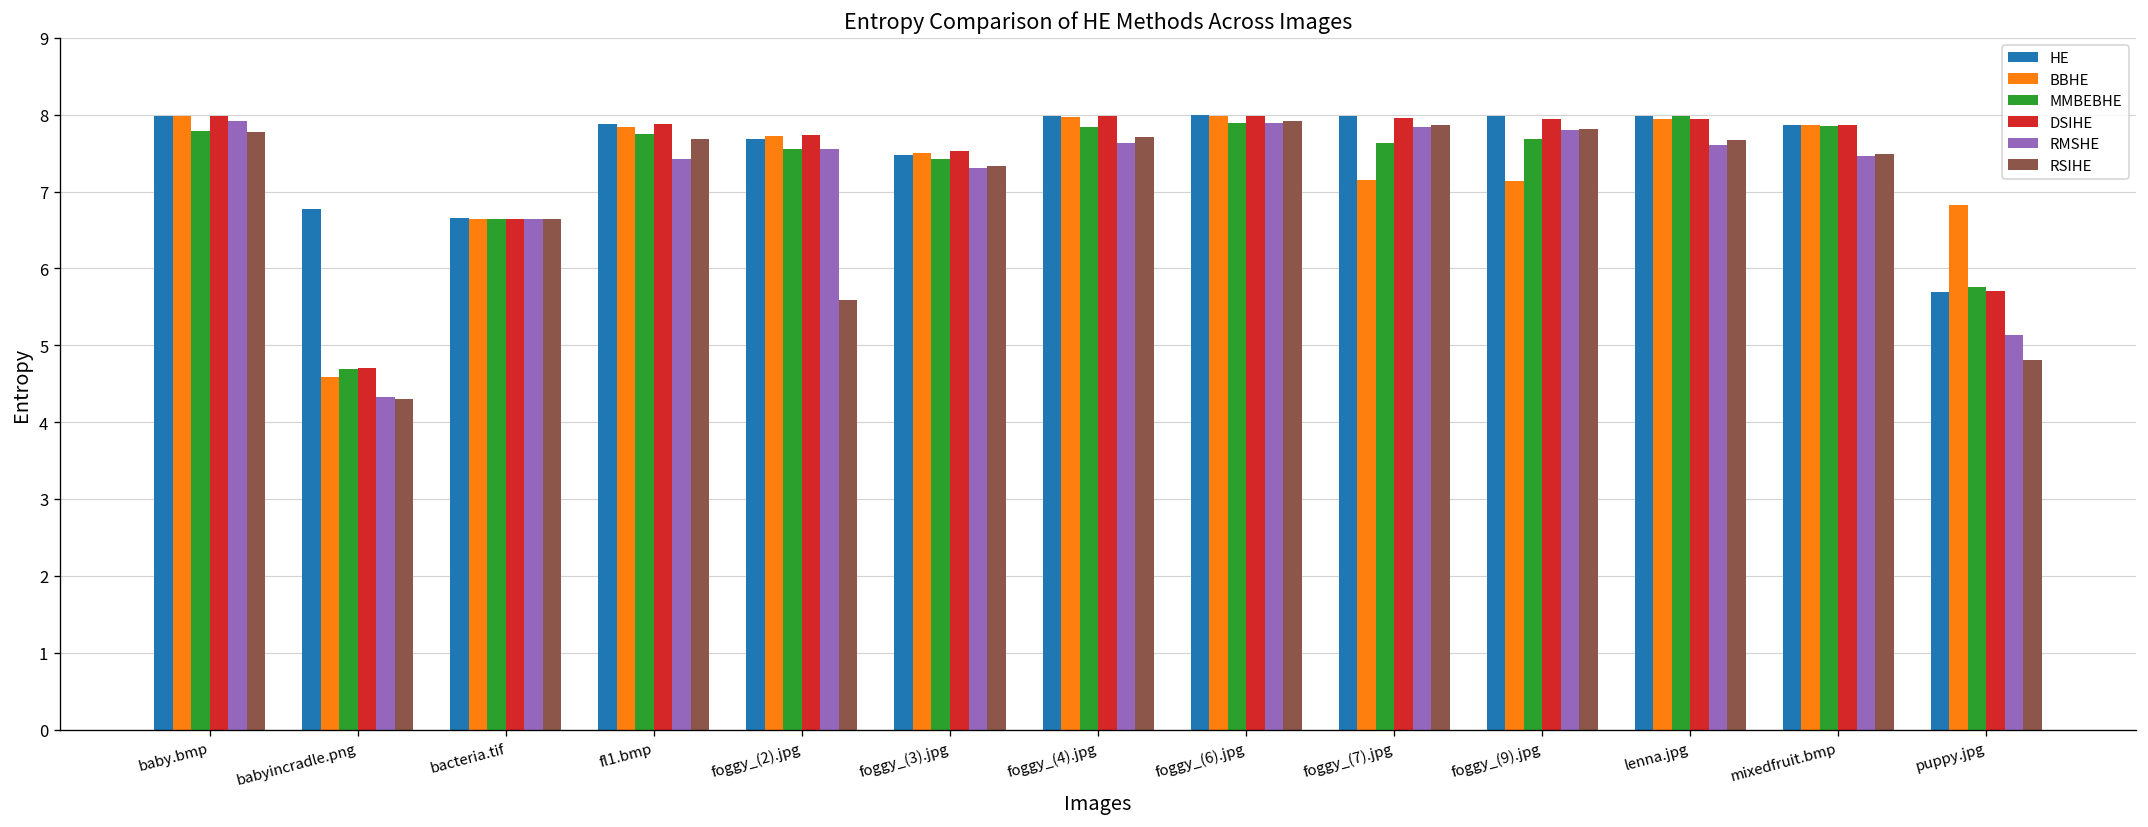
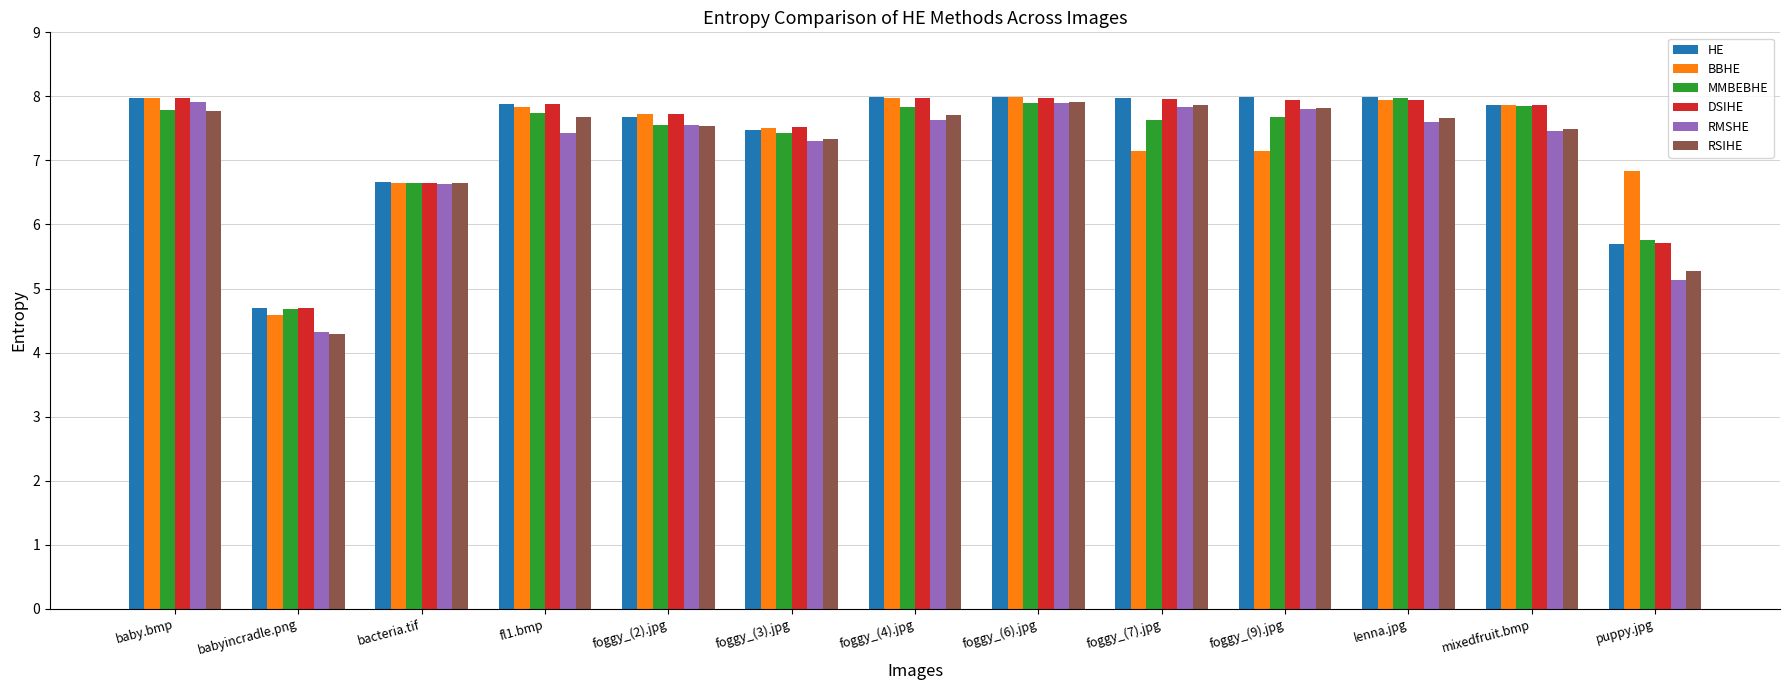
  {
    "HE": {
      "baby.bmp": 8.0,
-     "babyincradle.png": 6.8,
+     "babyincradle.png": 4.7,
      "bacteria.tif": 6.7,
      "fl1.bmp": 7.9,
      "foggy_(2).jpg": 7.7,
      "foggy_(3).jpg": 7.5,
      "foggy_(4).jpg": 8.0,
      "foggy_(6).jpg": 8.0,
      "foggy_(7).jpg": 8.0,
      "foggy_(9).jpg": 8.0,
      "lenna.jpg": 8.0,
      "mixedfruit.bmp": 7.9,
      "puppy.jpg": 5.7
    },
    "BBHE": {
      "baby.bmp": 8.0,
      "babyincradle.png": 4.6,
      "bacteria.tif": 6.6,
      "fl1.bmp": 7.8,
      "foggy_(2).jpg": 7.7,
      "foggy_(3).jpg": 7.5,
      "foggy_(4).jpg": 8.0,
      "foggy_(6).jpg": 8.0,
      "foggy_(7).jpg": 7.1,
      "foggy_(9).jpg": 7.1,
      "lenna.jpg": 7.9,
      "mixedfruit.bmp": 7.9,
      "puppy.jpg": 6.8
    },
    "MMBEBHE": {
      "baby.bmp": 7.8,
      "babyincradle.png": 4.7,
      "bacteria.tif": 6.6,
      "fl1.bmp": 7.7,
      "foggy_(2).jpg": 7.5,
      "foggy_(3).jpg": 7.4,
      "foggy_(4).jpg": 7.8,
      "foggy_(6).jpg": 7.9,
      "foggy_(7).jpg": 7.6,
      "foggy_(9).jpg": 7.7,
      "lenna.jpg": 8.0,
      "mixedfruit.bmp": 7.8,
      "puppy.jpg": 5.8
    },
    "DSIHE": {
      "baby.bmp": 8.0,
      "babyincradle.png": 4.7,
      "bacteria.tif": 6.6,
      "fl1.bmp": 7.9,
      "foggy_(2).jpg": 7.7,
      "foggy_(3).jpg": 7.5,
      "foggy_(4).jpg": 8.0,
      "foggy_(6).jpg": 8.0,
      "foggy_(7).jpg": 8.0,
      "foggy_(9).jpg": 7.9,
      "lenna.jpg": 7.9,
      "mixedfruit.bmp": 7.9,
      "puppy.jpg": 5.7
    },
    "RMSHE": {
      "baby.bmp": 7.9,
      "babyincradle.png": 4.3,
      "bacteria.tif": 6.6,
      "fl1.bmp": 7.4,
      "foggy_(2).jpg": 7.6,
      "foggy_(3).jpg": 7.3,
      "foggy_(4).jpg": 7.6,
      "foggy_(6).jpg": 7.9,
      "foggy_(7).jpg": 7.8,
      "foggy_(9).jpg": 7.8,
      "lenna.jpg": 7.6,
      "mixedfruit.bmp": 7.5,
      "puppy.jpg": 5.1
    },
    "RSIHE": {
      "baby.bmp": 7.8,
      "babyincradle.png": 4.3,
      "bacteria.tif": 6.6,
      "fl1.bmp": 7.7,
-     "foggy_(2).jpg": 5.6,
+     "foggy_(2).jpg": 7.5,
      "foggy_(3).jpg": 7.3,
      "foggy_(4).jpg": 7.7,
      "foggy_(6).jpg": 7.9,
      "foggy_(7).jpg": 7.9,
      "foggy_(9).jpg": 7.8,
      "lenna.jpg": 7.7,
      "mixedfruit.bmp": 7.5,
-     "puppy.jpg": 4.8
+     "puppy.jpg": 5.3
    }
  }
